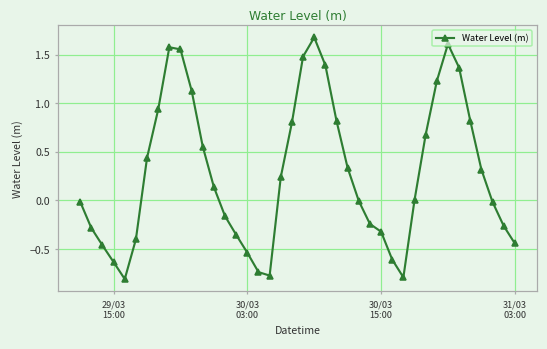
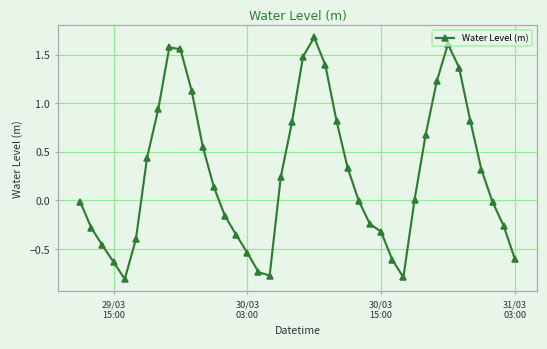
  {
    "29/03 15:00": -0.6,
    "30/03 03:00": -0.5,
    "30/03 15:00": -0.3,
-   "31/03 03:00": -0.4
+   "31/03 03:00": -0.6
  }
